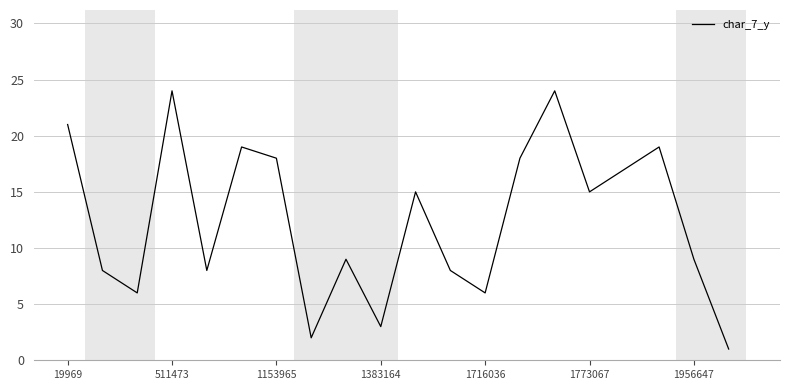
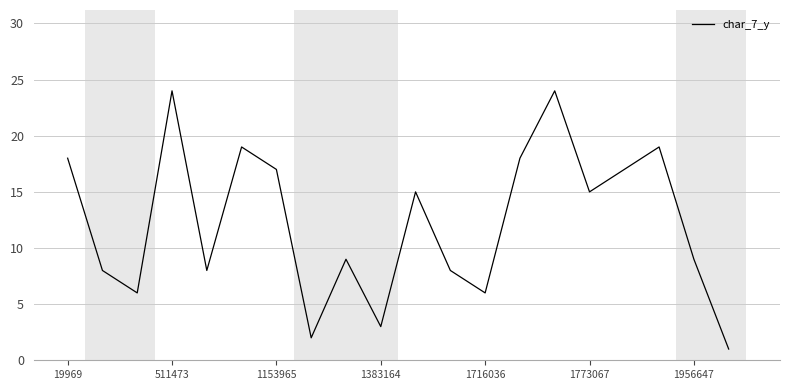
  {
-   "19969": 21,
+   "19969": 18,
    "511473": 24,
-   "1153965": 18,
+   "1153965": 17,
    "1383164": 3,
    "1716036": 6,
    "1773067": 15,
    "1956647": 9
  }
